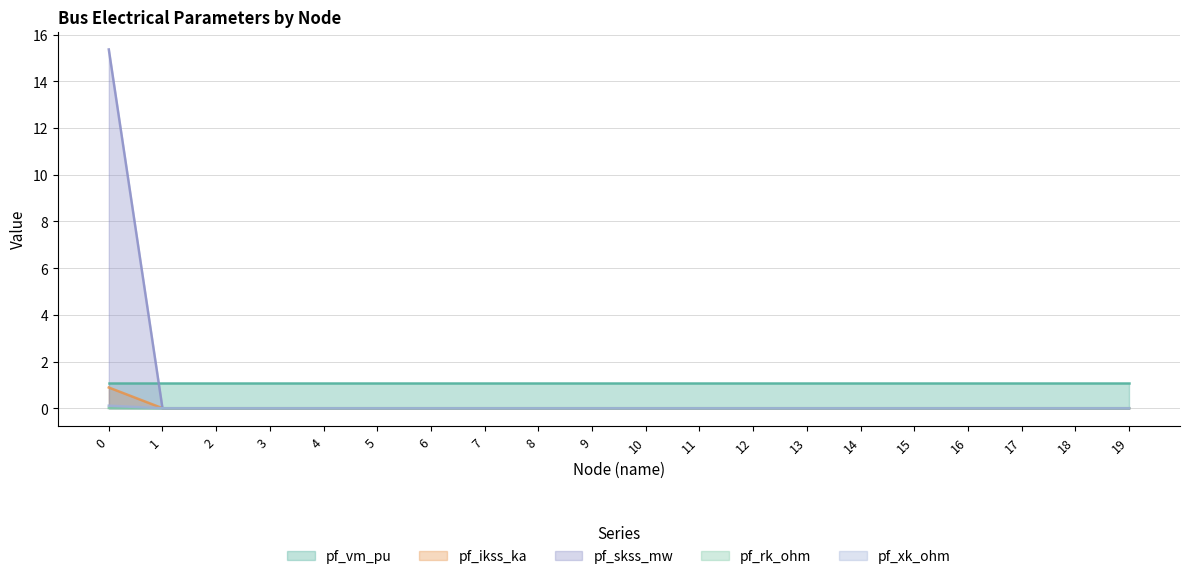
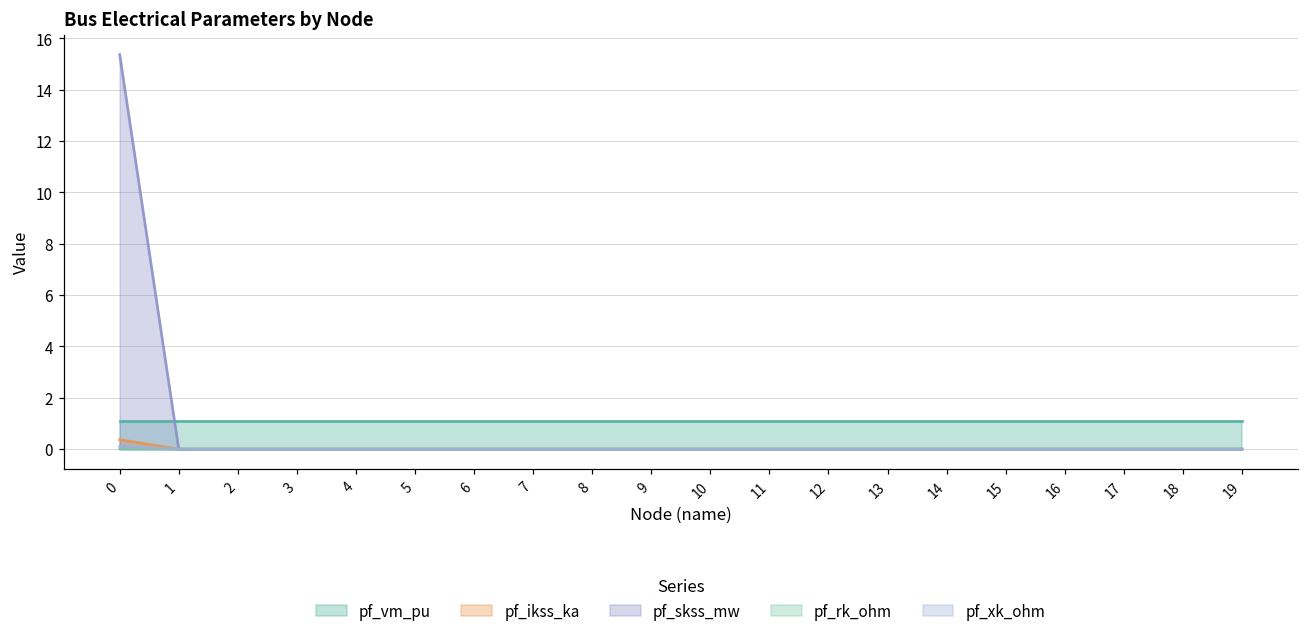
  {
    "pf_ikss_ka": {
-     "0": 0.9
+     "0": 0.4
    }
  }
